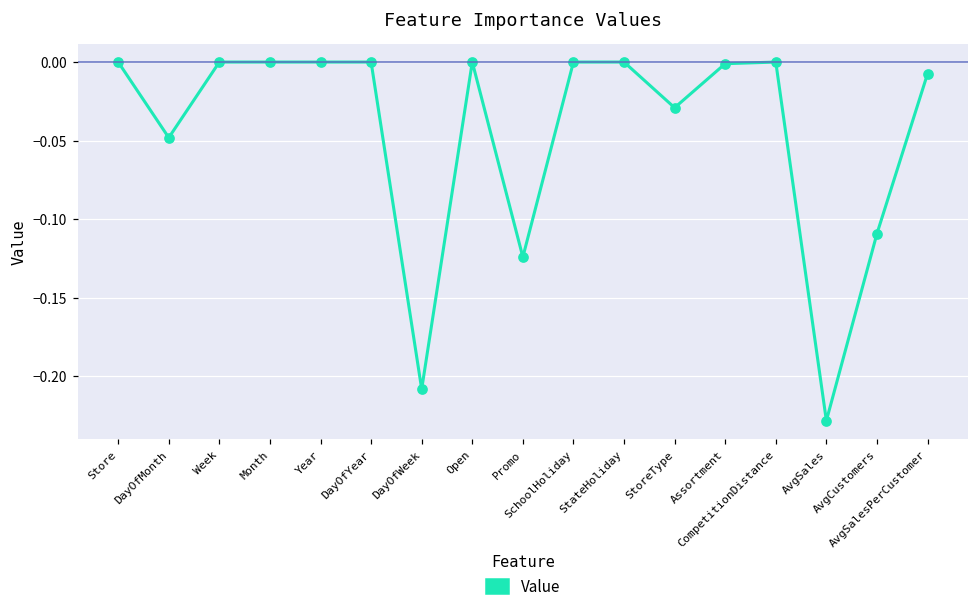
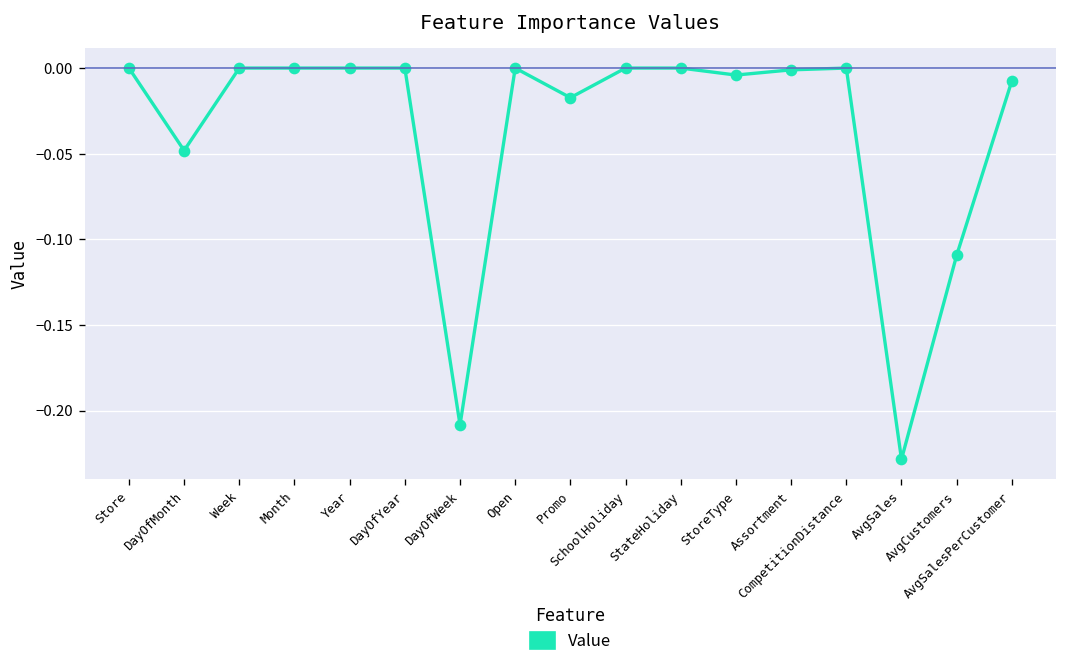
  {
    "Store": 0.000,
    "DayOfMonth": -0.048,
    "Week": 0.000,
    "Month": 0.000,
    "Year": 0.000,
    "DayOfYear": 0.000,
    "DayOfWeek": -0.208,
    "Open": 0.000,
-   "Promo": -0.124,
+   "Promo": -0.017,
    "SchoolHoliday": 0.000,
    "StateHoliday": 0.000,
-   "StoreType": -0.029,
+   "StoreType": -0.004,
    "Assortment": -0.001,
    "CompetitionDistance": 0.000,
    "AvgSales": -0.228,
    "AvgCustomers": -0.109,
    "AvgSalesPerCustomer": -0.007
  }
